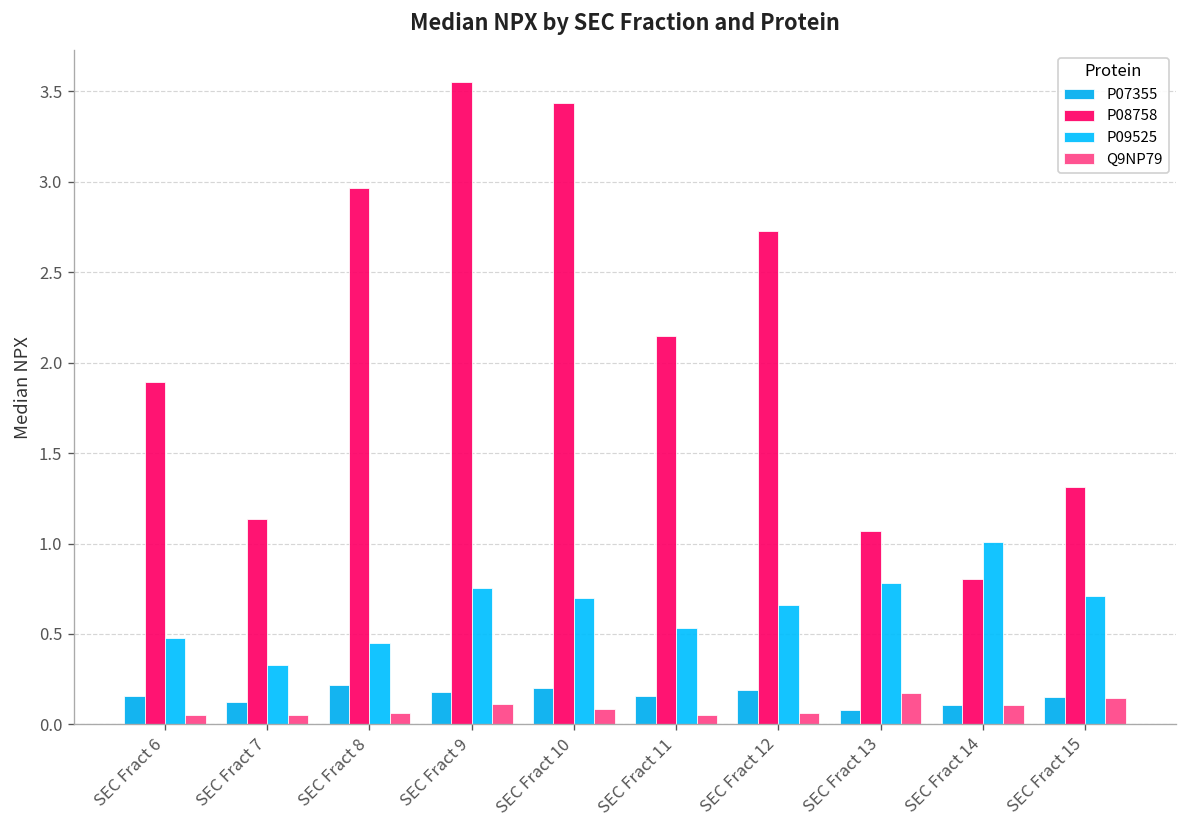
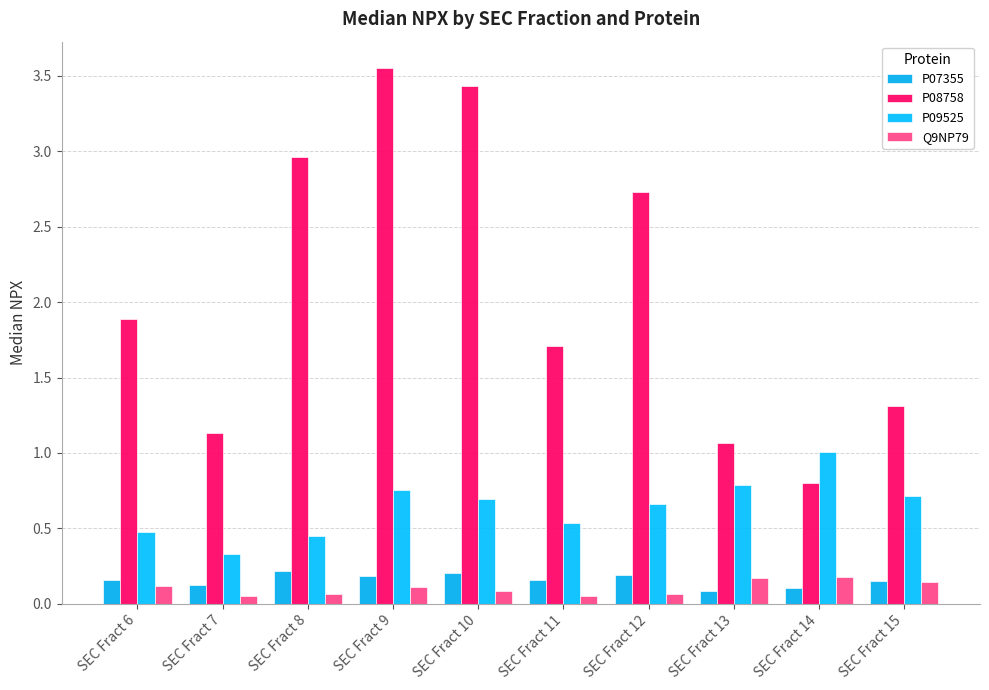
  {
    "P08758": {
      "SEC Fract 6": 1.89,
      "SEC Fract 7": 1.13,
      "SEC Fract 8": 2.96,
      "SEC Fract 9": 3.55,
      "SEC Fract 10": 3.43,
-     "SEC Fract 11": 2.15,
+     "SEC Fract 11": 1.71,
      "SEC Fract 12": 2.73,
      "SEC Fract 13": 1.07,
      "SEC Fract 14": 0.80,
      "SEC Fract 15": 1.31
    },
    "Q9NP79": {
-     "SEC Fract 6": 0.05,
+     "SEC Fract 6": 0.12,
      "SEC Fract 7": 0.05,
      "SEC Fract 8": 0.07,
      "SEC Fract 9": 0.11,
      "SEC Fract 10": 0.09,
      "SEC Fract 11": 0.05,
      "SEC Fract 12": 0.06,
      "SEC Fract 13": 0.17,
-     "SEC Fract 14": 0.11,
+     "SEC Fract 14": 0.18,
      "SEC Fract 15": 0.15
    }
  }
